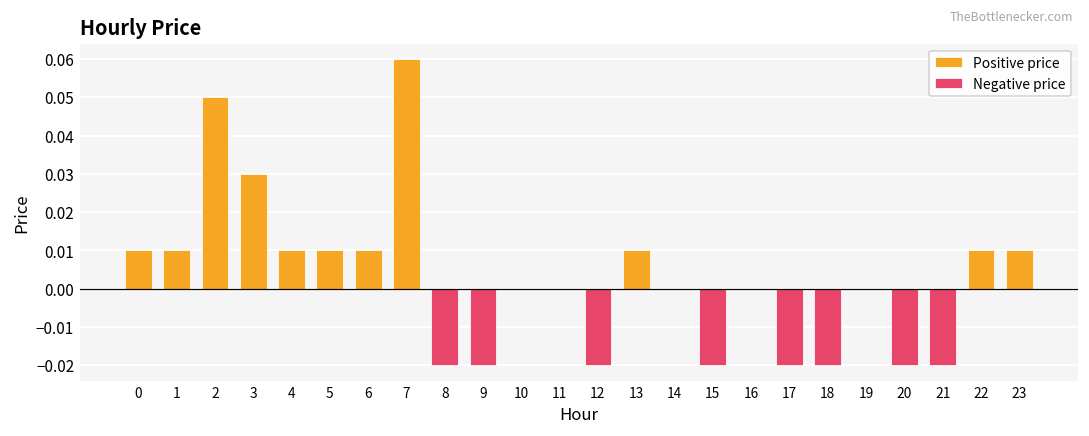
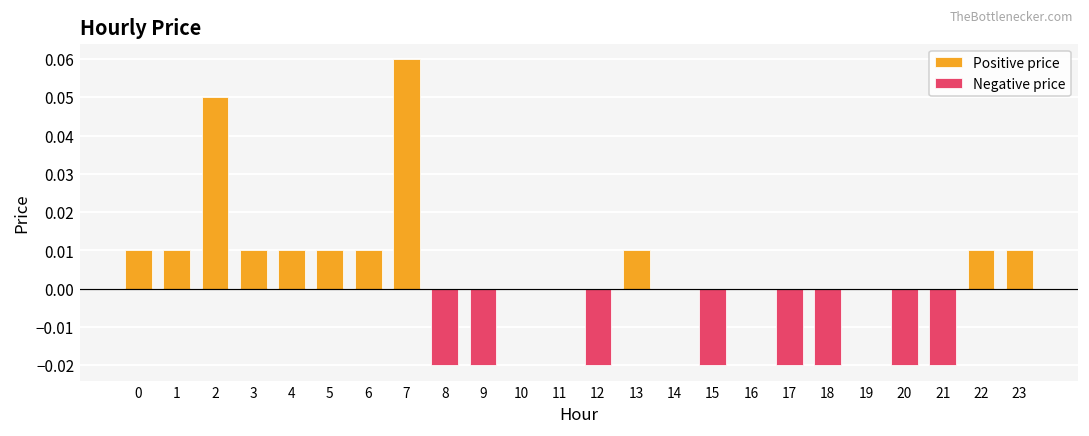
  {
    "Positive price": {
      "0": 0.01,
      "1": 0.01,
      "2": 0.05,
-     "3": 0.03,
+     "3": 0.01,
      "4": 0.01,
      "5": 0.01,
      "6": 0.01,
      "7": 0.06,
      "8": 0.00,
      "9": 0.00,
      "10": 0.00,
      "11": 0.00,
      "12": 0.00,
      "13": 0.01,
      "14": 0.00,
      "15": 0.00,
      "16": 0.00,
      "17": 0.00,
      "18": 0.00,
      "19": 0.00,
      "20": 0.00,
      "21": 0.00,
      "22": 0.01,
      "23": 0.01
    },
    "Negative price": {
      "0": 0.00,
      "1": 0.00,
      "2": 0.00,
      "3": 0.00,
      "4": 0.00,
      "5": 0.00,
      "6": 0.00,
      "7": 0.00,
      "8": -0.02,
      "9": -0.02,
      "10": 0.00,
      "11": 0.00,
      "12": -0.02,
      "13": 0.00,
      "14": 0.00,
      "15": -0.02,
      "16": 0.00,
      "17": -0.02,
      "18": -0.02,
      "19": 0.00,
      "20": -0.02,
      "21": -0.02,
      "22": 0.00,
      "23": 0.00
    }
  }
